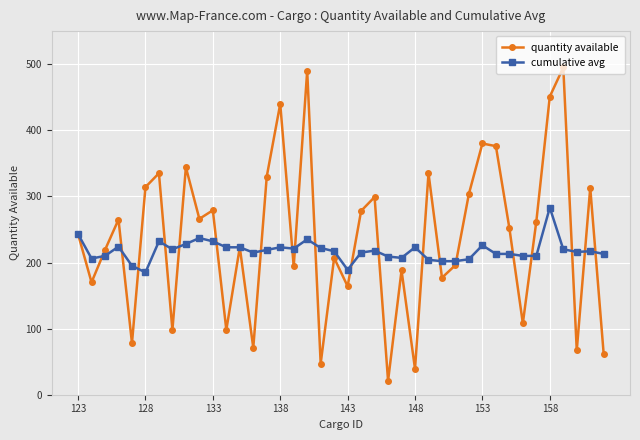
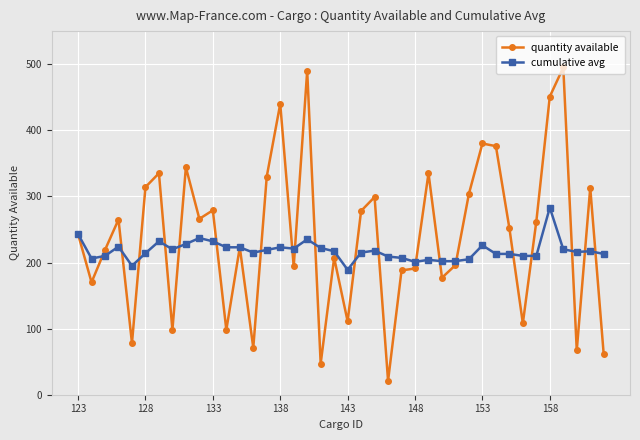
  {
    "quantity available": {
      "128": 310,
      "133": 280,
      "138": 440,
-     "143": 160,
-     "148": 40,
+     "143": 110,
+     "148": 190,
      "153": 380,
      "158": 450
    },
    "cumulative avg": {
-     "128": 190,
+     "128": 210,
      "133": 230,
      "138": 220,
      "143": 190,
-     "148": 220,
+     "148": 200,
      "153": 230,
      "158": 280
    }
  }
